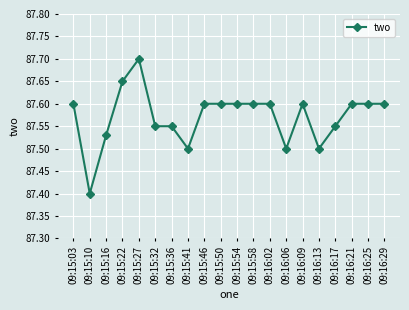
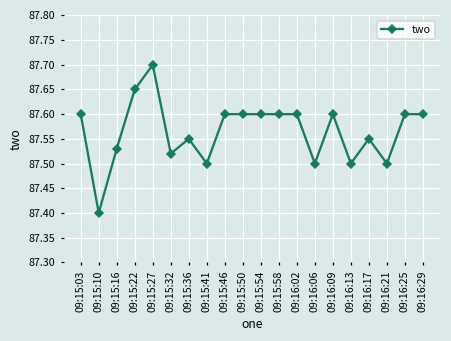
  {
    "09:15:03": 87.60,
    "09:15:10": 87.40,
    "09:15:16": 87.53,
    "09:15:22": 87.65,
    "09:15:27": 87.70,
-   "09:15:32": 87.55,
+   "09:15:32": 87.52,
    "09:15:36": 87.55,
    "09:15:41": 87.50,
    "09:15:46": 87.60,
    "09:15:50": 87.60,
    "09:15:54": 87.60,
    "09:15:58": 87.60,
    "09:16:02": 87.60,
    "09:16:06": 87.50,
    "09:16:09": 87.60,
    "09:16:13": 87.50,
    "09:16:17": 87.55,
-   "09:16:21": 87.6,
+   "09:16:21": 87.5,
    "09:16:25": 87.60,
    "09:16:29": 87.60
  }
